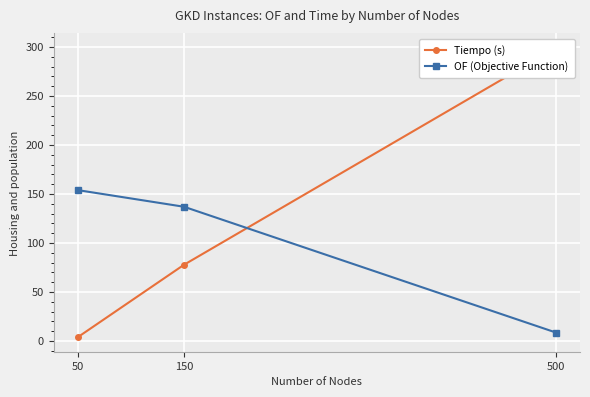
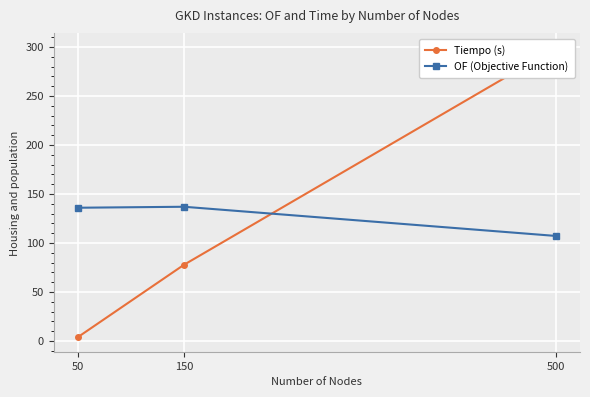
  {
    "Tiempo (s)": {
      "50": 0,
      "150": 80
    },
    "OF (Objective Function)": {
-     "50": 150,
+     "50": 140,
      "150": 140,
-     "500": 10
+     "500": 110
    }
  }
